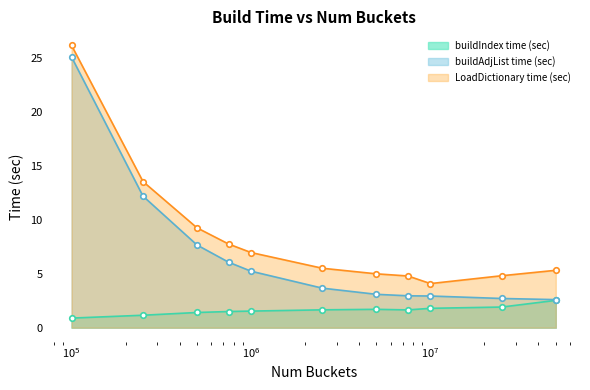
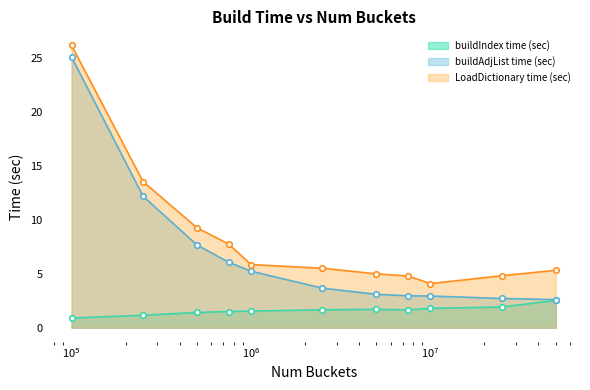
  {
    "LoadDictionary time (sec)": {
      "10^5": 26.2,
-     "10^6": 7.0,
+     "10^6": 5.9,
      "10^7": 4.1
    }
  }
